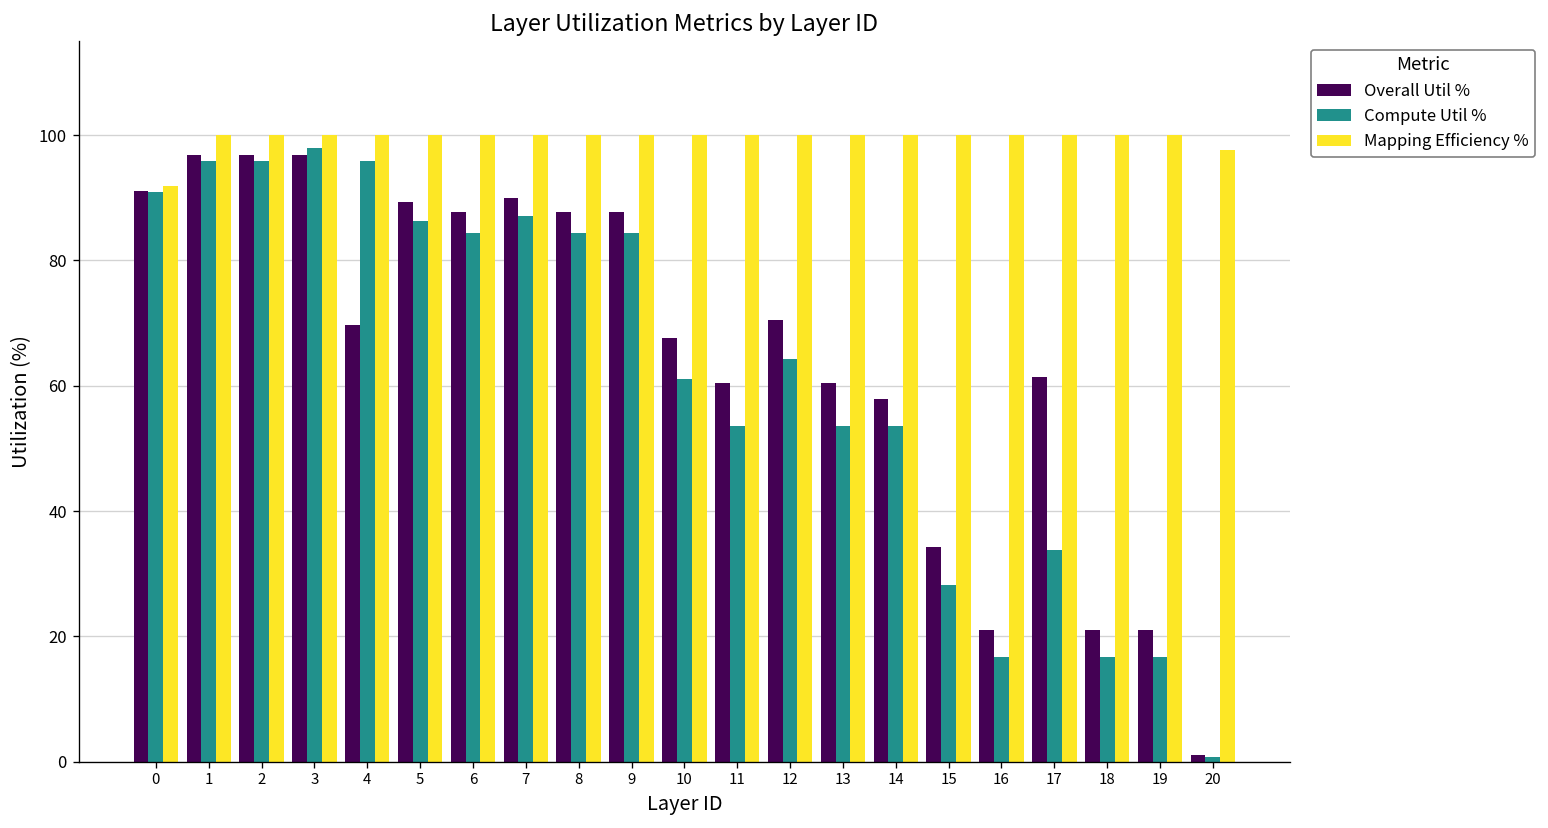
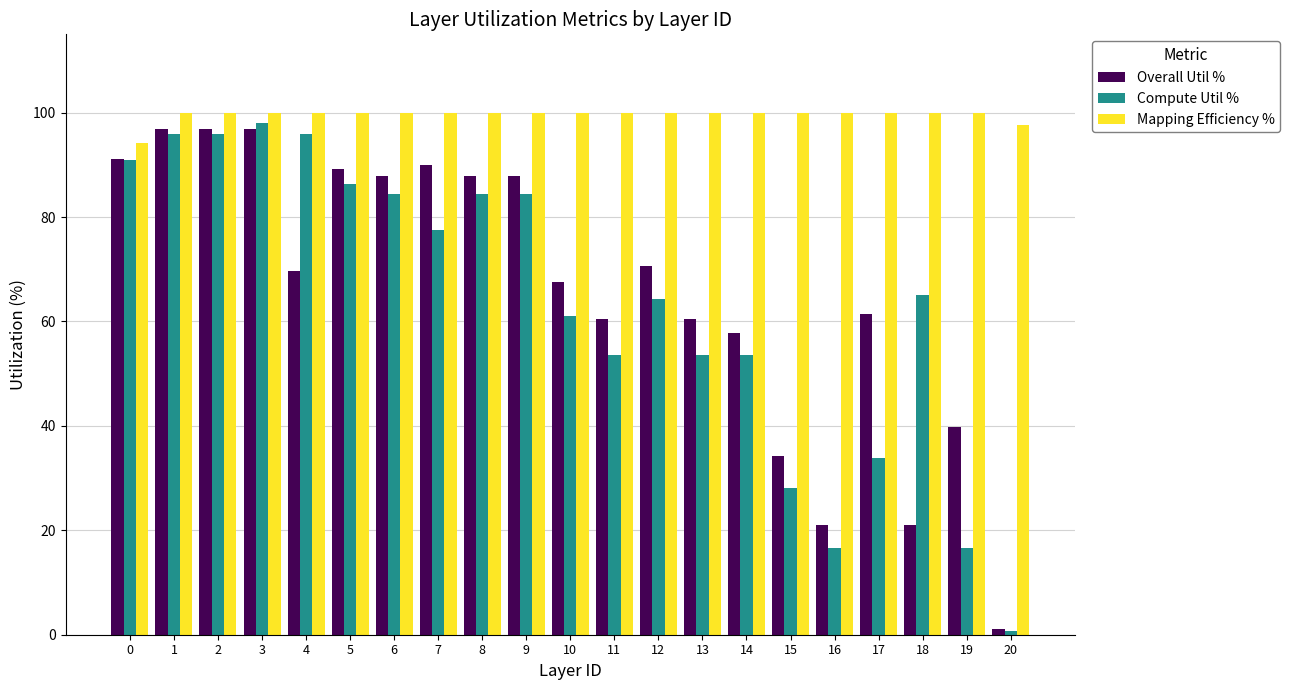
  {
    "Overall Util %": {
      "0": 91,
      "1": 97,
      "2": 97,
      "3": 97,
      "4": 70,
      "5": 89,
      "6": 88,
      "7": 90,
      "8": 88,
      "9": 88,
      "10": 68,
      "11": 61,
      "12": 71,
      "13": 61,
      "14": 58,
      "15": 34,
      "16": 21,
      "17": 61,
      "18": 21,
-     "19": 21,
+     "19": 40,
      "20": 1
    },
    "Compute Util %": {
      "0": 91,
      "1": 96,
      "2": 96,
      "3": 98,
      "4": 96,
      "5": 86,
      "6": 84,
-     "7": 87,
+     "7": 77,
      "8": 84,
      "9": 84,
      "10": 61,
      "11": 54,
      "12": 64,
      "13": 54,
      "14": 54,
      "15": 28,
      "16": 17,
      "17": 34,
-     "18": 17,
+     "18": 65,
      "19": 17,
      "20": 1
    },
    "Mapping Efficiency %": {
-     "0": 92,
+     "0": 94,
      "1": 100,
      "2": 100,
      "3": 100,
      "4": 100,
      "5": 100,
      "6": 100,
      "7": 100,
      "8": 100,
      "9": 100,
      "10": 100,
      "11": 100,
      "12": 100,
      "13": 100,
      "14": 100,
      "15": 100,
      "16": 100,
      "17": 100,
      "18": 100,
      "19": 100,
      "20": 98
    }
  }
